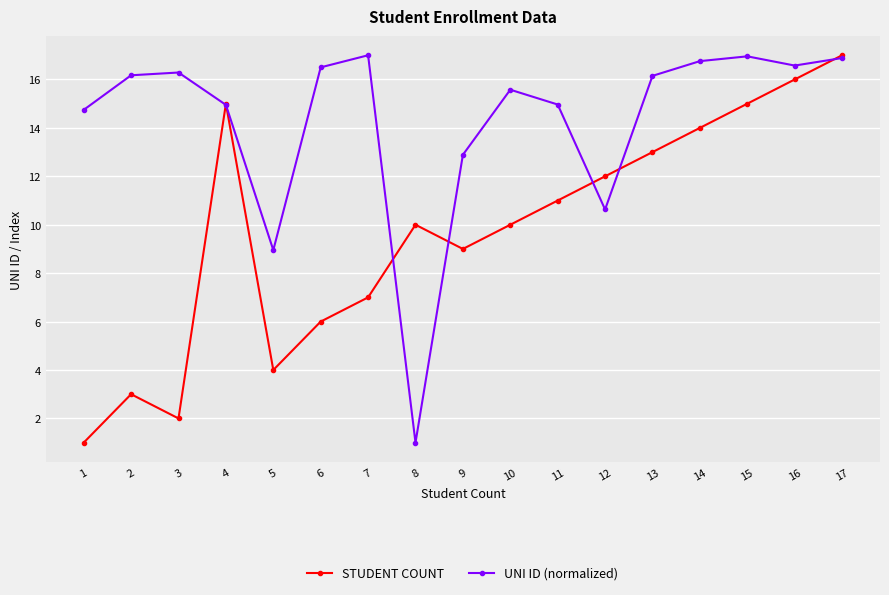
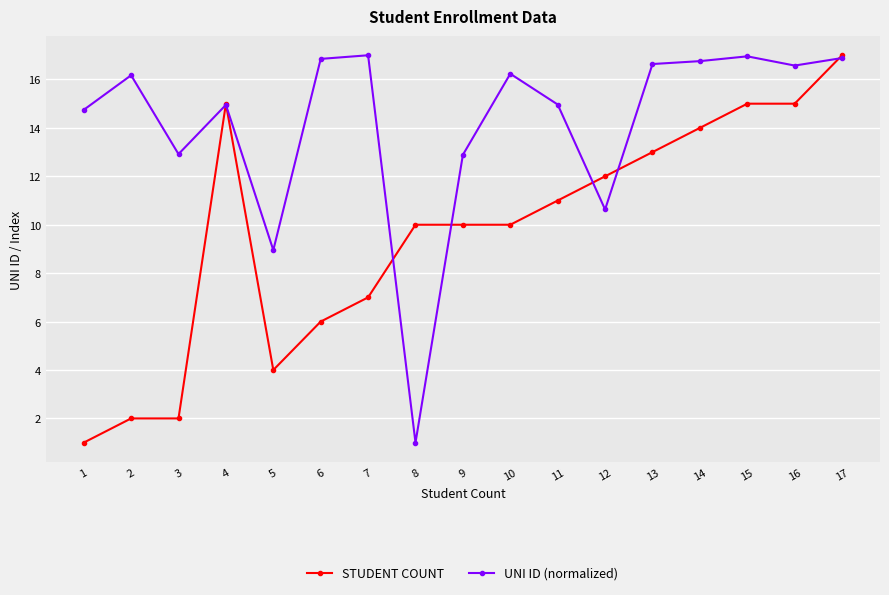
  {
    "STUDENT COUNT": {
      "1": 1,
-     "2": 3,
+     "2": 2,
      "3": 2,
      "5": 4,
      "6": 6,
      "7": 7,
      "8": 10,
-     "9": 9,
+     "9": 10,
      "10": 10,
      "11": 11,
      "12": 12,
      "13": 13,
      "14": 14,
      "15": 15,
-     "16": 16,
+     "16": 15,
      "17": 17
    },
    "UNI ID (normalized)": {
      "1": 14.7,
      "2": 16.2,
-     "3": 16.3,
+     "3": 12.9,
      "5": 9.0,
-     "6": 16.5,
+     "6": 16.9,
      "7": 17.0,
      "8": 1.0,
      "9": 12.9,
-     "10": 15.6,
+     "10": 16.2,
      "11": 15.0,
      "12": 10.6,
-     "13": 16.1,
+     "13": 16.6,
      "14": 16.8,
      "15": 17.0,
      "16": 16.6,
      "17": 16.9
    }
  }
